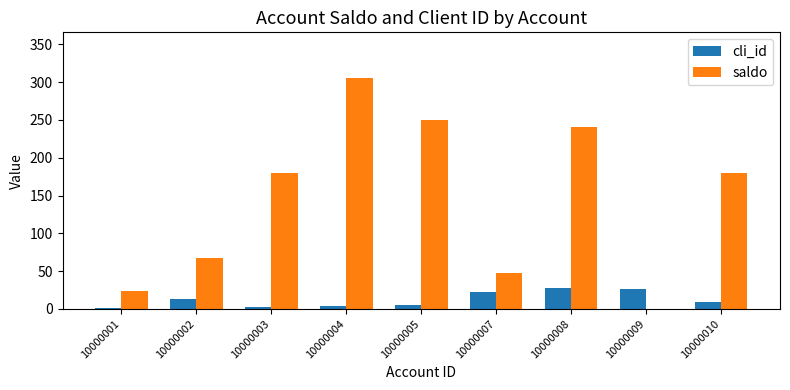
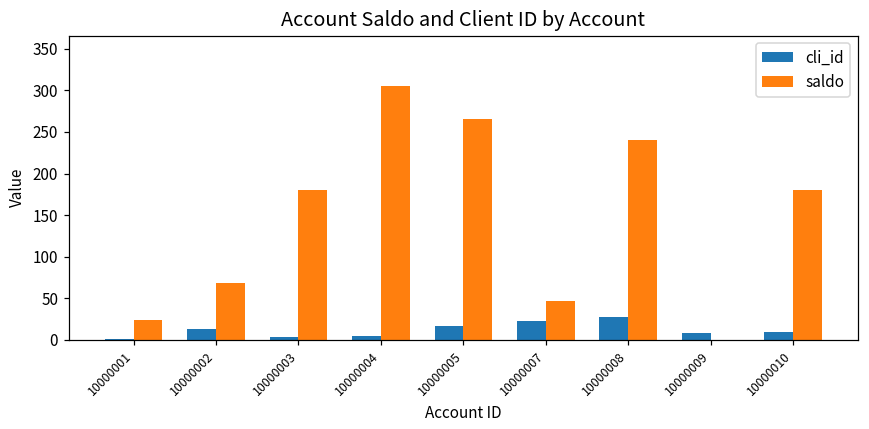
  {
    "cli_id": {
      "10000002": 10,
      "10000004": 0,
-     "10000005": 10,
+     "10000005": 20,
      "10000007": 20,
      "10000008": 30,
-     "10000009": 30,
+     "10000009": 10,
      "10000010": 10
    },
    "saldo": {
      "10000001": 20,
      "10000002": 70,
      "10000003": 180,
      "10000004": 310,
-     "10000005": 250,
+     "10000005": 270,
      "10000007": 50,
      "10000008": 240,
      "10000009": 0,
      "10000010": 180
    }
  }
